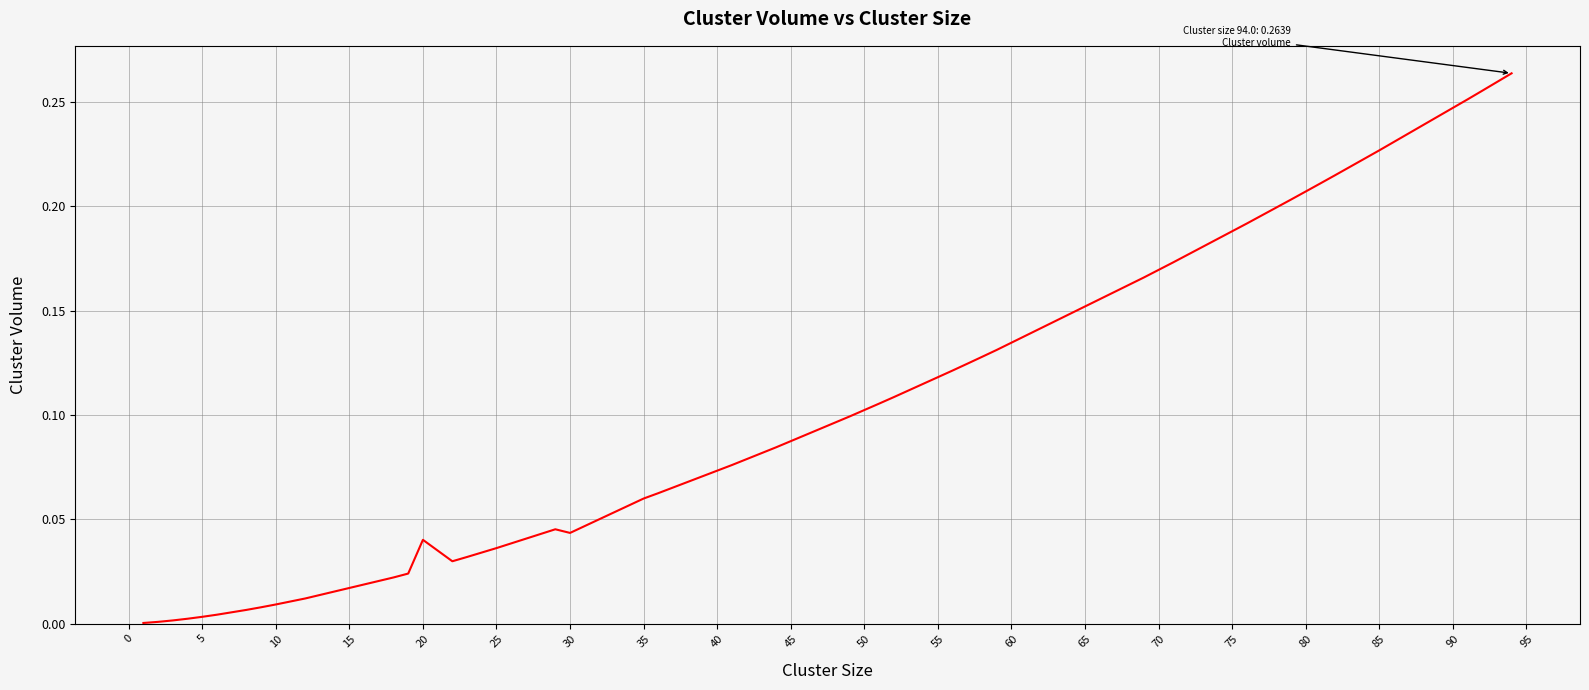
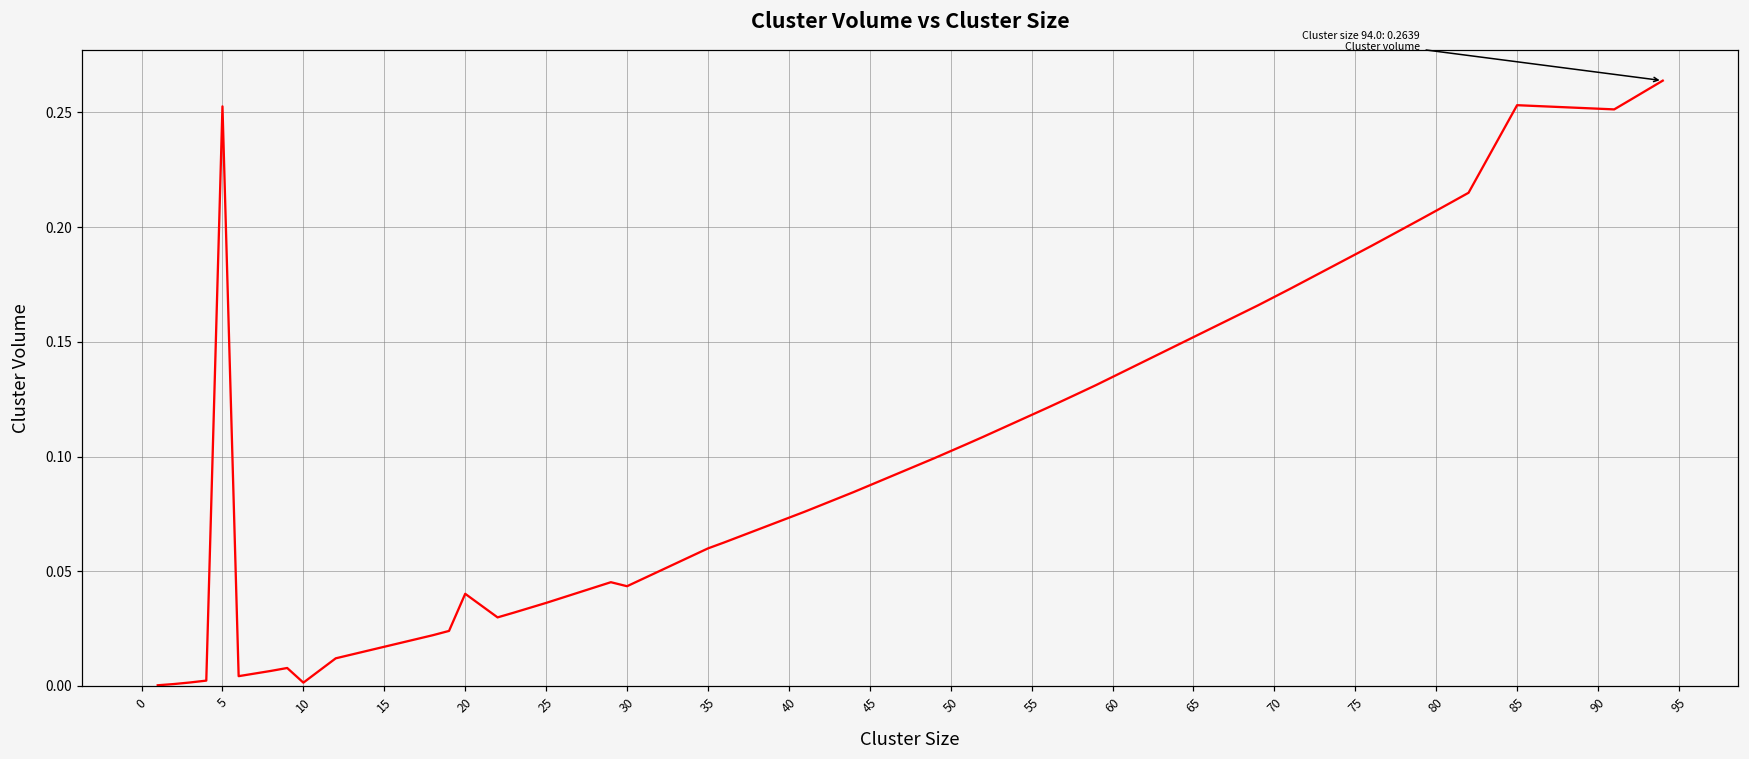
  {
-   "5": 0.003,
-   "10": 0.009,
+   "5": 0.253,
+   "10": 0.001,
    "20": 0.040,
    "25": 0.036,
    "30": 0.043,
    "35": 0.060,
    "80": 0.207,
-   "85": 0.227
+   "85": 0.253
  }
